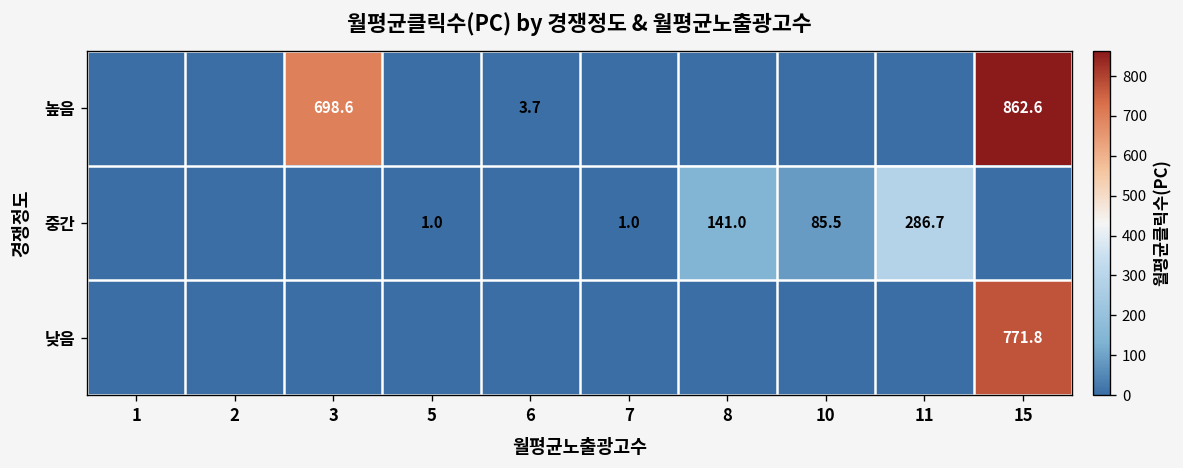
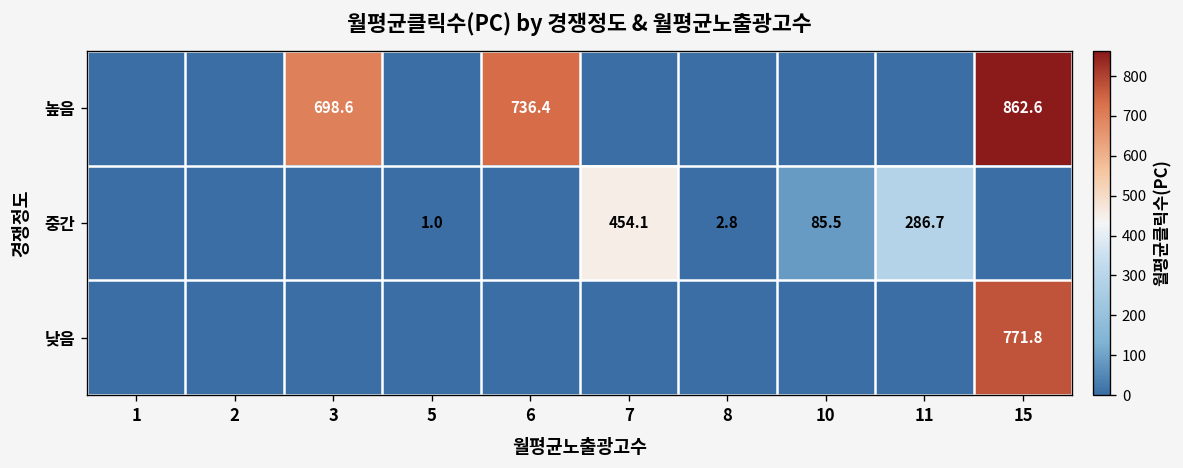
  {
    "높음": {
      "3": 698.6,
-     "6": 3.7,
+     "6": 736.4,
      "15": 862.6
    },
    "중간": {
      "5": 1.0,
-     "7": 1.0,
-     "8": 141.0,
+     "7": 454.1,
+     "8": 2.8,
      "10": 85.5,
      "11": 286.7
    },
    "낮음": {
      "15": 771.8
    }
  }
